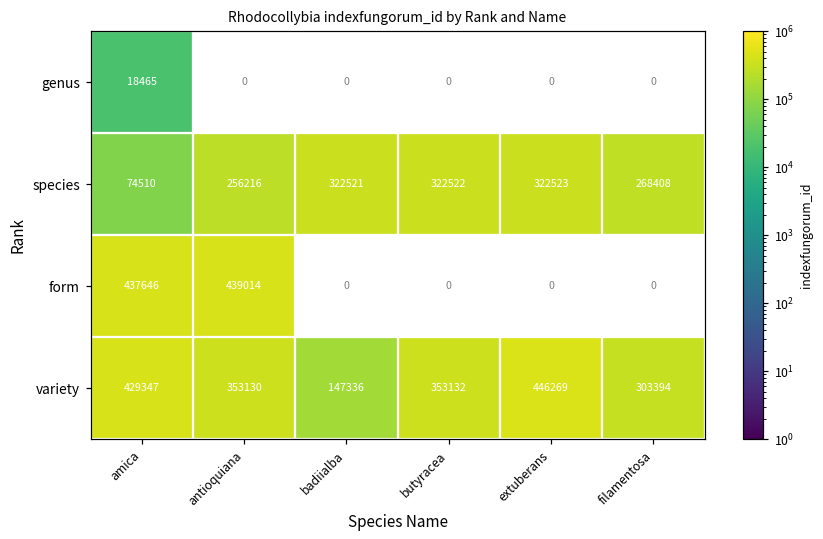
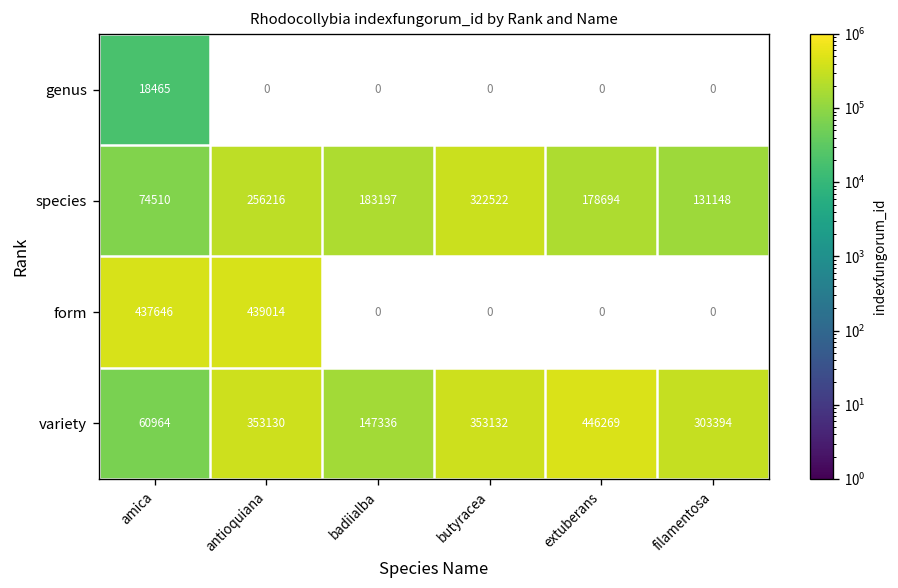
  {
    "genus": {
      "amica": 18465
    },
    "species": {
      "amica": 74510,
      "antioquiana": 256216,
-     "badiialba": 322521,
+     "badiialba": 183197,
      "butyracea": 322522,
-     "extuberans": 322523,
-     "filamentosa": 268408
+     "extuberans": 178694,
+     "filamentosa": 131148
    },
    "form": {
      "amica": 437646,
      "antioquiana": 439014
    },
    "variety": {
-     "amica": 429347,
+     "amica": 60964,
      "antioquiana": 353130,
      "badiialba": 147336,
      "butyracea": 353132,
      "extuberans": 446269,
      "filamentosa": 303394
    }
  }
